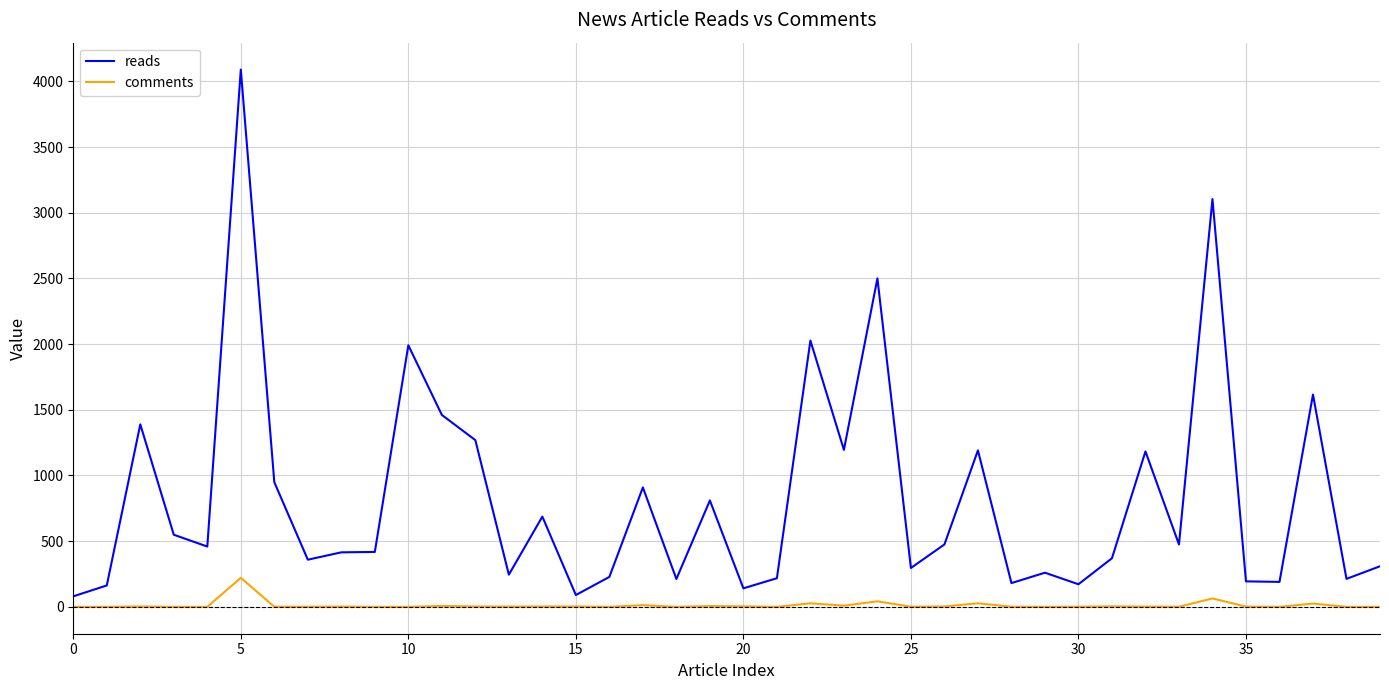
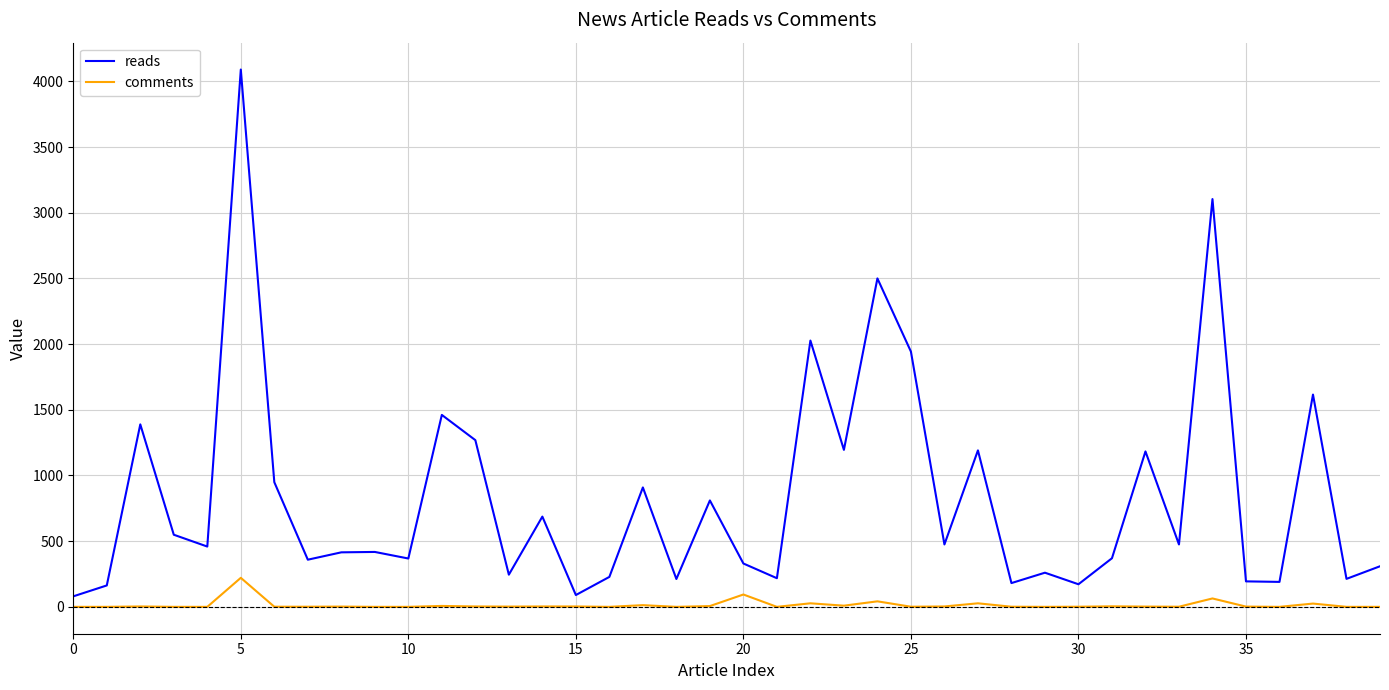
  {
    "reads": {
      "0": 80,
      "5": 4090,
-     "10": 1990,
+     "10": 370,
      "15": 90,
-     "20": 140,
-     "25": 300,
+     "20": 330,
+     "25": 1940,
      "30": 170,
      "35": 190
    },
    "comments": {
      "0": 0,
      "5": 220,
      "10": 0,
      "15": 0,
-     "20": 0,
+     "20": 90,
      "25": 0,
      "30": 0,
      "35": 0
    }
  }
